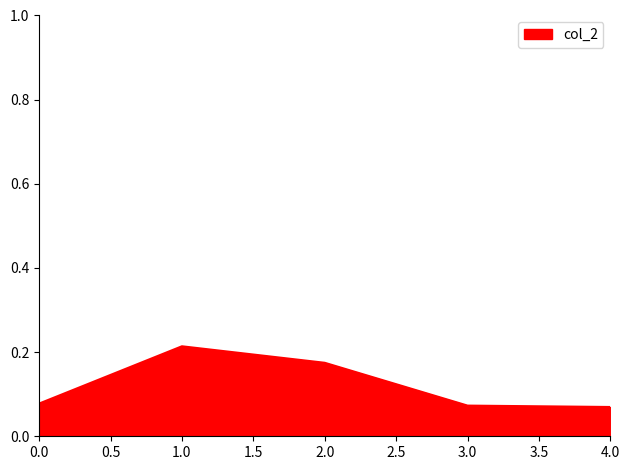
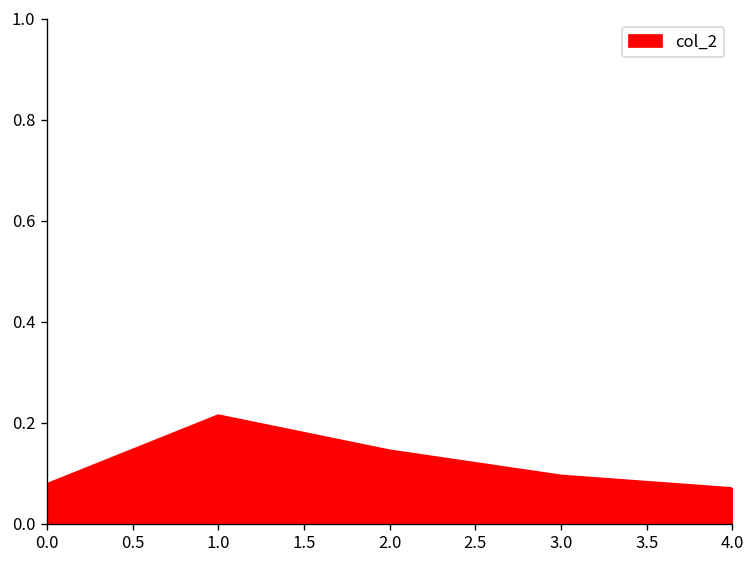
  {
    "0.0": 0.08,
    "1.0": 0.21,
-   "2.0": 0.17,
-   "3.0": 0.07,
+   "2.0": 0.14,
+   "3.0": 0.09,
    "4.0": 0.07
  }
